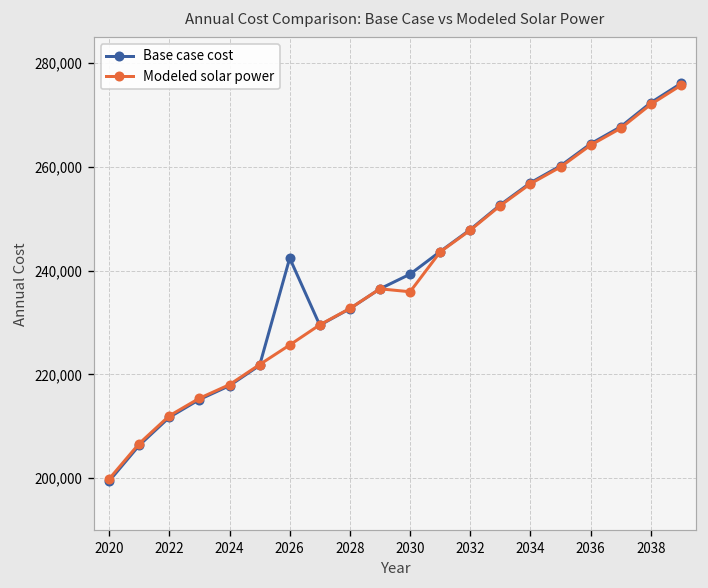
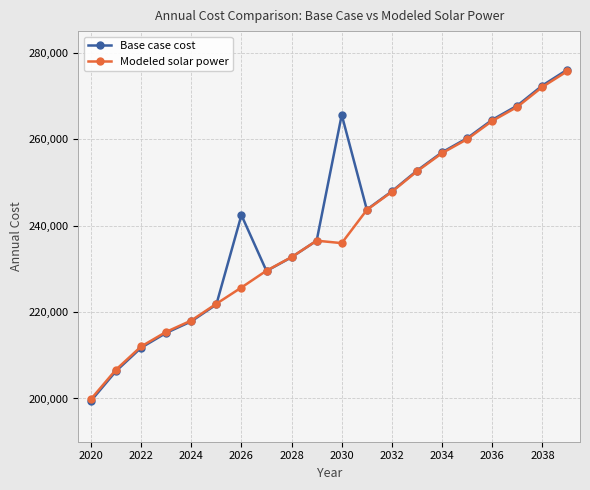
  {
    "Base case cost": {
      "2026": "242,000",
-     "2030": "239,000"
+     "2030": "266,000"
    },
    "Modeled solar power": {
      "2026": "226,000",
      "2030": "236,000"
    }
  }
